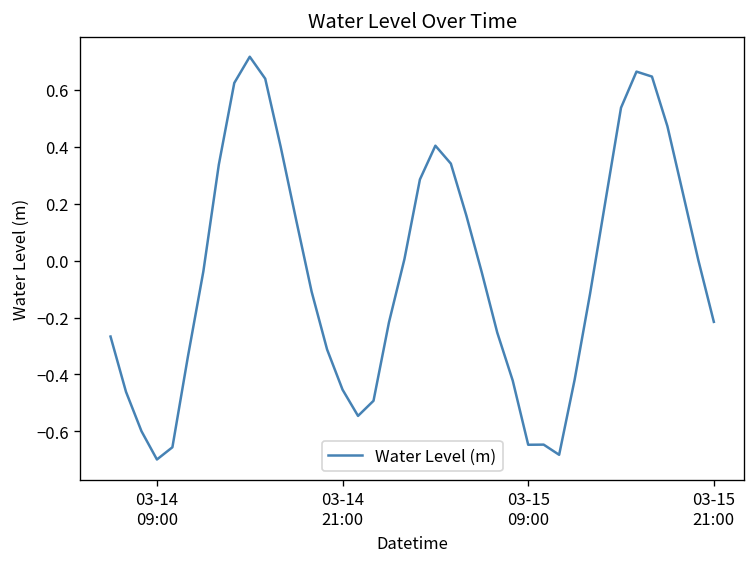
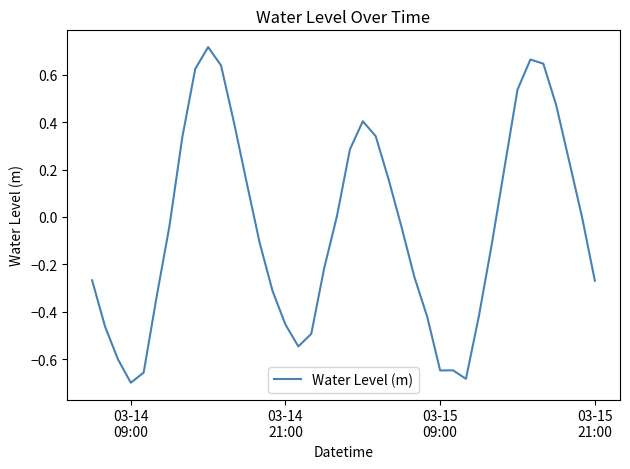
  {
    "03-14 09:00": -0.70,
    "03-14 21:00": -0.45,
    "03-15 09:00": -0.65,
-   "03-15 21:00": -0.22
+   "03-15 21:00": -0.27
  }
